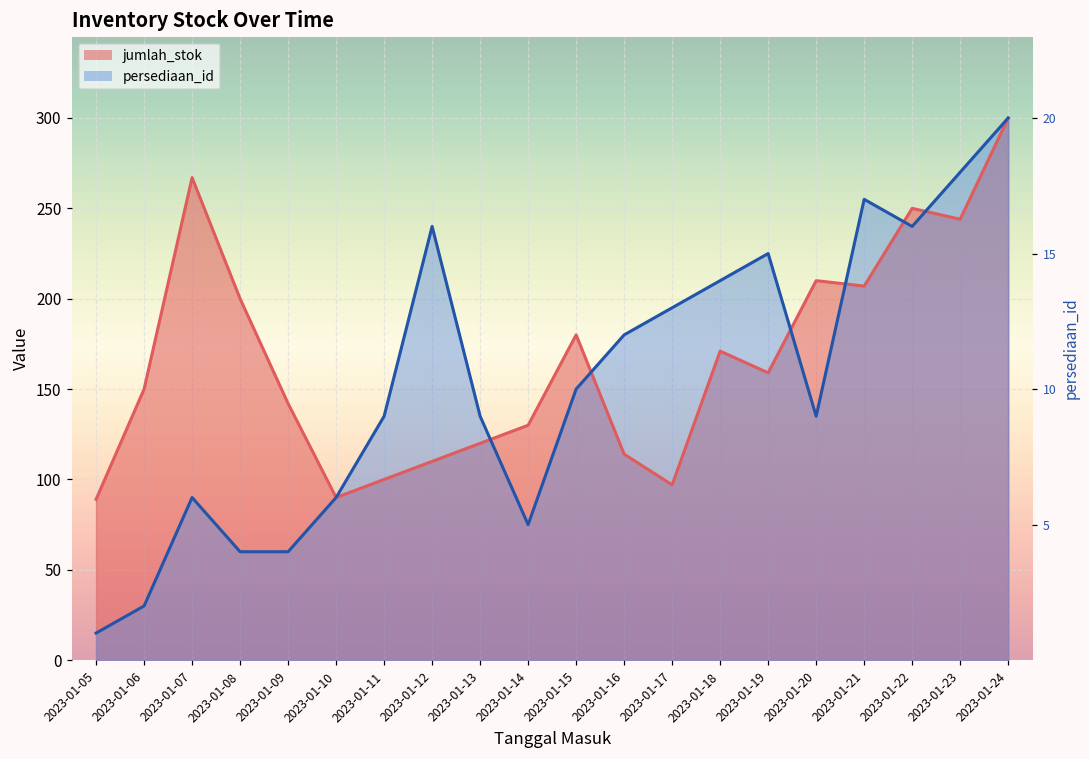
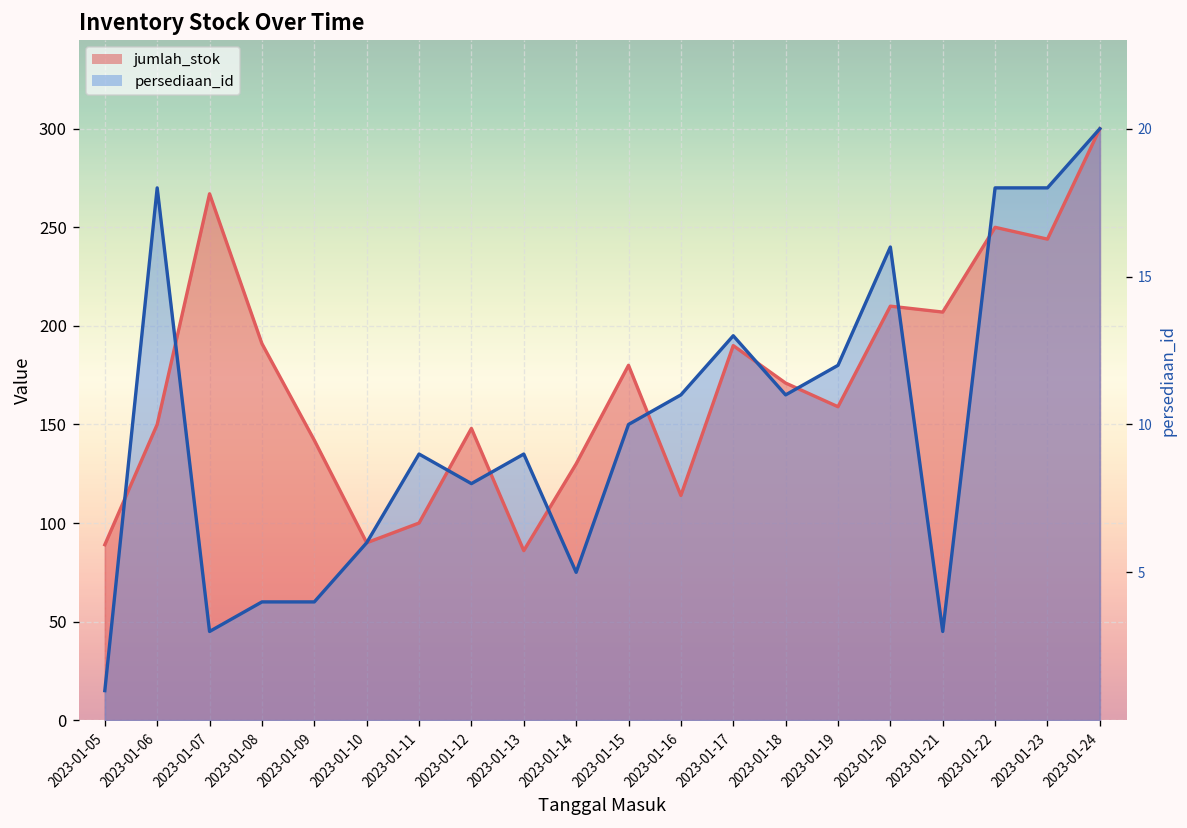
  {
    "jumlah_stok": {
      "2023-01-05": 89,
      "2023-01-06": 150,
      "2023-01-07": 267,
-     "2023-01-08": 200,
+     "2023-01-08": 191,
      "2023-01-09": 142,
      "2023-01-11": 100,
-     "2023-01-12": 110,
-     "2023-01-13": 120,
+     "2023-01-12": 148,
+     "2023-01-13": 86,
      "2023-01-14": 130,
      "2023-01-15": 180,
      "2023-01-16": 114,
-     "2023-01-17": 97,
+     "2023-01-17": 190,
      "2023-01-18": 171,
      "2023-01-19": 159,
      "2023-01-20": 210,
      "2023-01-21": 207,
      "2023-01-22": 250,
      "2023-01-23": 244
    },
    "persediaan_id": {
      "2023-01-05": 15,
-     "2023-01-06": 30,
-     "2023-01-07": 90,
+     "2023-01-06": 270,
+     "2023-01-07": 45,
      "2023-01-08": 60,
      "2023-01-09": 60,
      "2023-01-11": 135,
-     "2023-01-12": 240,
+     "2023-01-12": 120,
      "2023-01-13": 135,
      "2023-01-14": 75,
      "2023-01-15": 150,
-     "2023-01-16": 180,
+     "2023-01-16": 165,
      "2023-01-17": 195,
-     "2023-01-18": 210,
-     "2023-01-19": 225,
-     "2023-01-20": 135,
-     "2023-01-21": 255,
-     "2023-01-22": 240,
+     "2023-01-18": 165,
+     "2023-01-19": 180,
+     "2023-01-20": 240,
+     "2023-01-21": 45,
+     "2023-01-22": 270,
      "2023-01-23": 270
    }
  }
